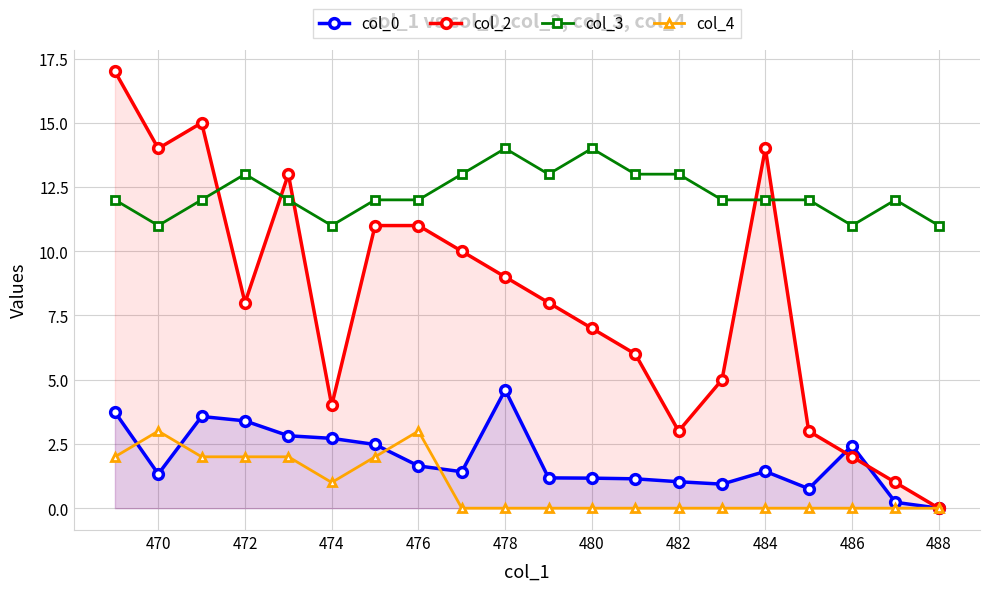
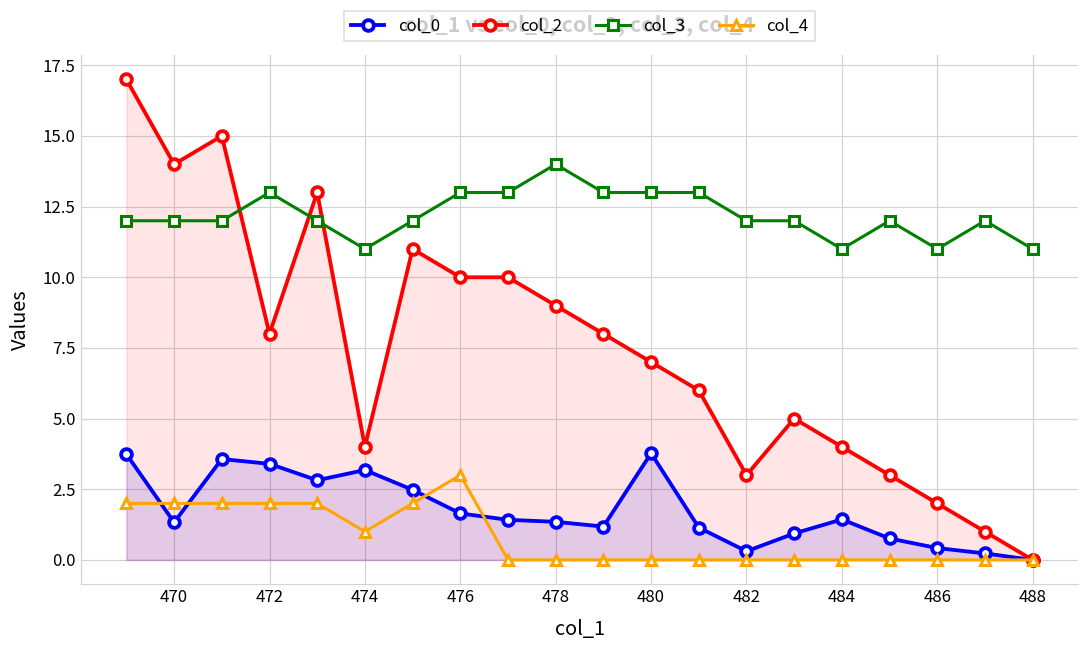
  {
    "col_0": {
      "470": 1.3,
      "472": 3.4,
-     "474": 2.7,
+     "474": 3.2,
      "476": 1.6,
-     "478": 4.6,
-     "480": 1.2,
-     "482": 1.0,
+     "478": 1.3,
+     "480": 3.8,
+     "482": 0.3,
      "484": 1.4,
-     "486": 2.4
+     "486": 0.4
    },
    "col_2": {
      "470": 14,
      "472": 8,
      "474": 4,
-     "476": 11,
+     "476": 10,
      "478": 9,
      "480": 7,
      "482": 3,
-     "484": 14,
+     "484": 4,
      "486": 2
    },
    "col_3": {
-     "470": 11,
+     "470": 12,
      "472": 13,
      "474": 11,
-     "476": 12,
+     "476": 13,
      "478": 14,
-     "480": 14,
-     "482": 13,
-     "484": 12,
+     "480": 13,
+     "482": 12,
+     "484": 11,
      "486": 11,
      "488": 11
    },
    "col_4": {
-     "470": 3,
+     "470": 2,
      "472": 2,
      "474": 1,
      "476": 3,
      "478": 0,
      "480": 0,
      "482": 0,
      "484": 0,
      "486": 0
    }
  }
